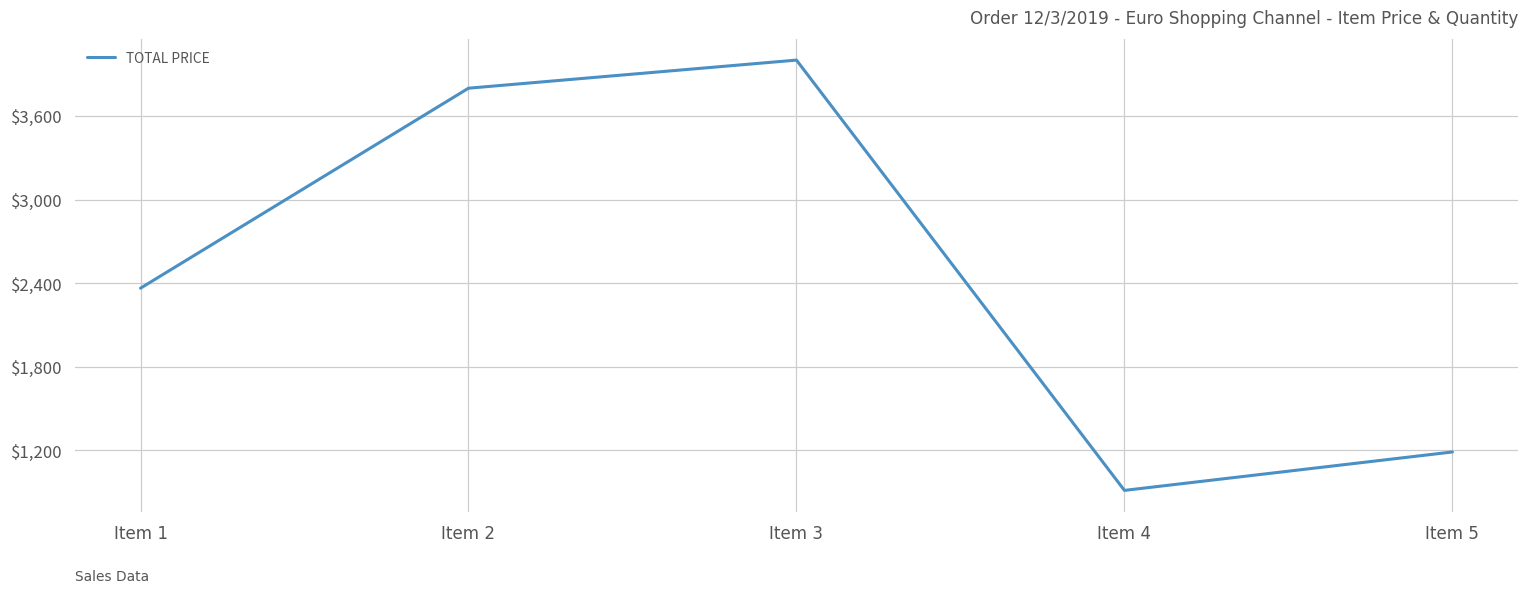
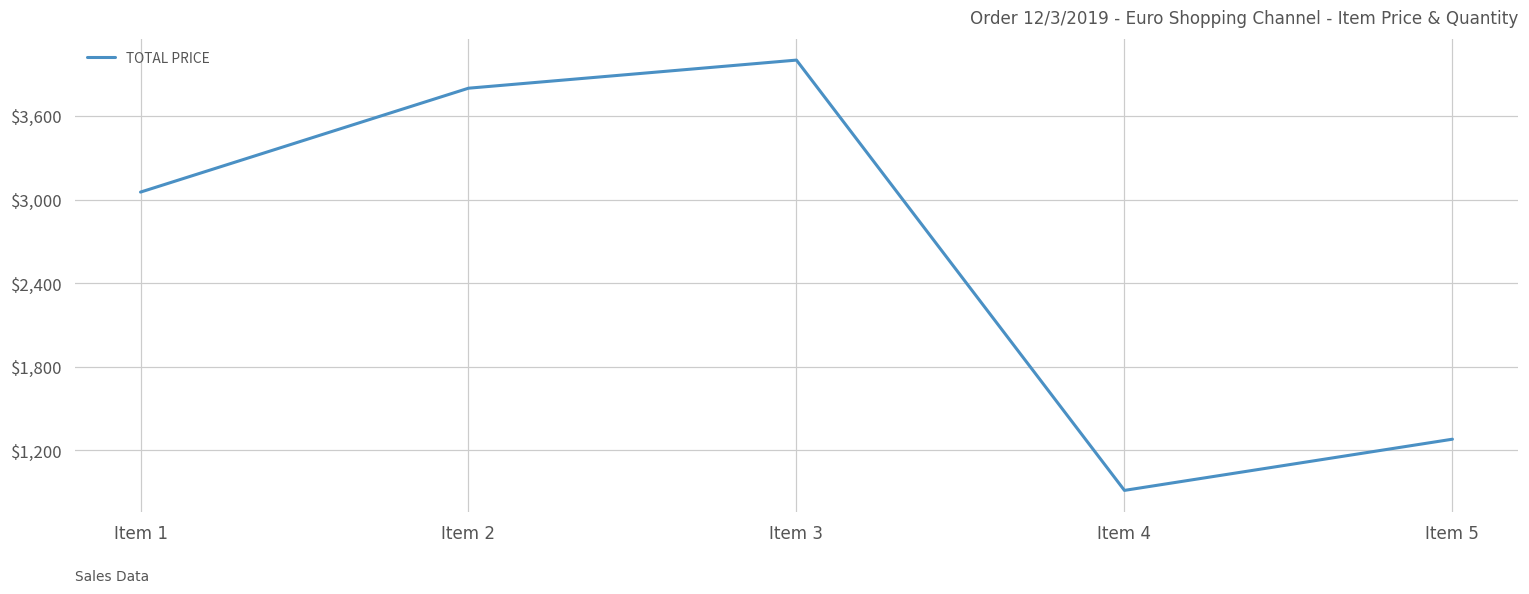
  {
-   "Item 1": "$2,360",
+   "Item 1": "$3,050",
    "Item 2": "$3,800",
    "Item 3": "$4,000",
    "Item 4": "$910",
-   "Item 5": "$1,190"
+   "Item 5": "$1,280"
  }
